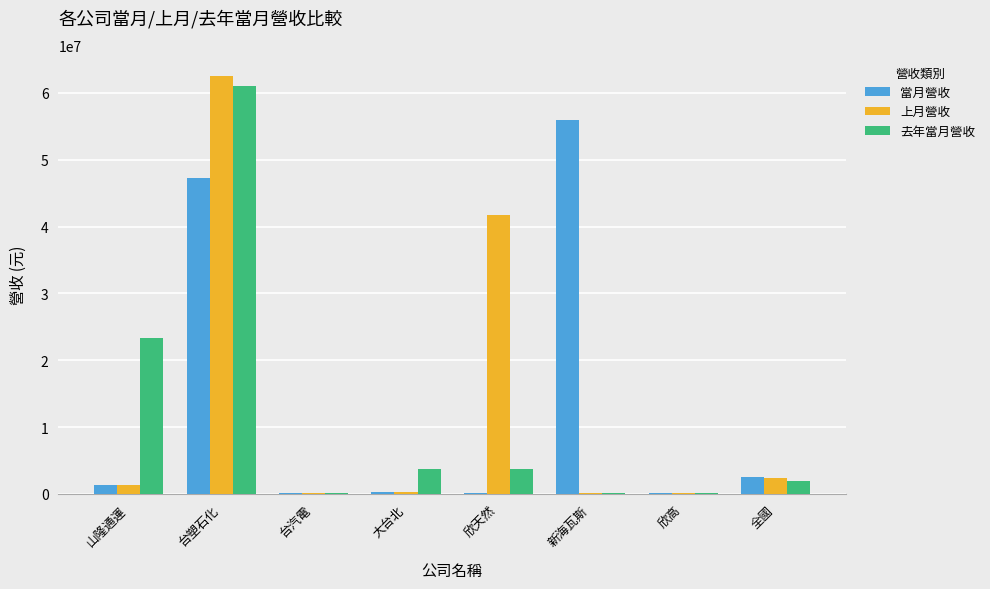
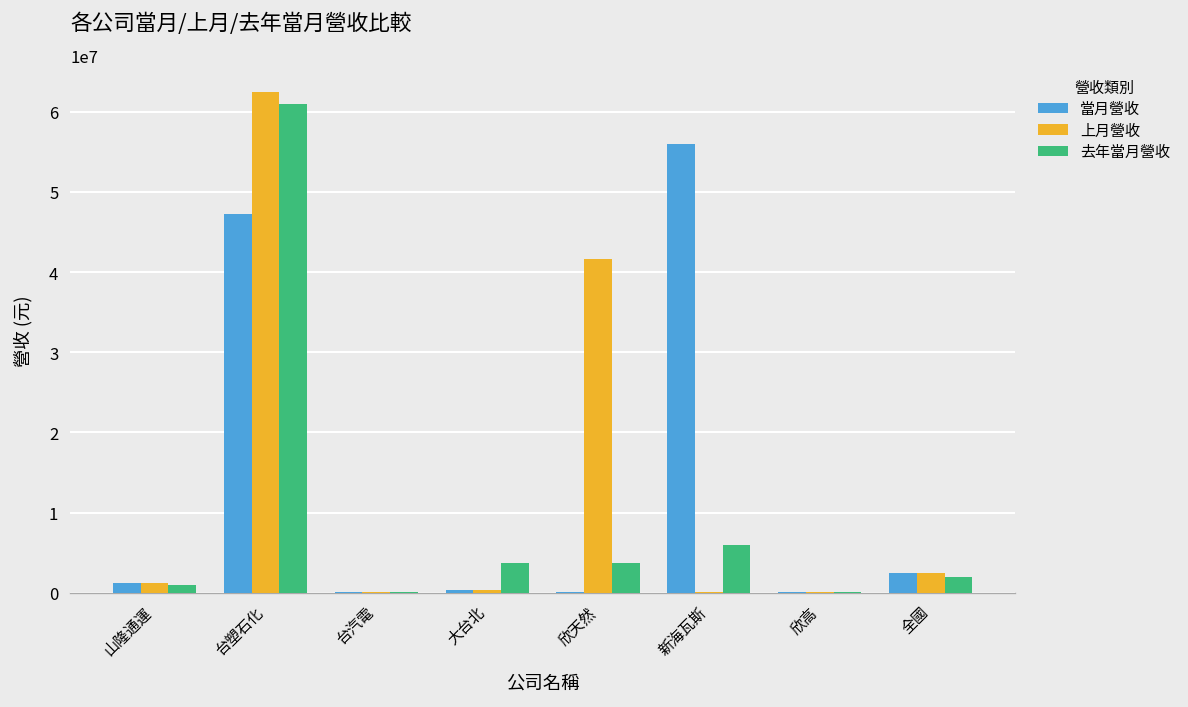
  {
    "當月營收": {
      "山隆通運": 1000000,
      "台塑石化": 47000000,
      "新海瓦斯": 56000000,
      "全國": 2000000
    },
    "上月營收": {
      "山隆通運": 1000000,
      "台塑石化": 62000000,
      "欣天然": 42000000,
      "全國": 2000000
    },
    "去年當月營收": {
-     "山隆通運": 23000000,
+     "山隆通運": 1000000,
      "台塑石化": 61000000,
      "大台北": 4000000,
      "欣天然": 4000000,
-     "新海瓦斯": 0,
+     "新海瓦斯": 6000000,
      "全國": 2000000
    }
  }
